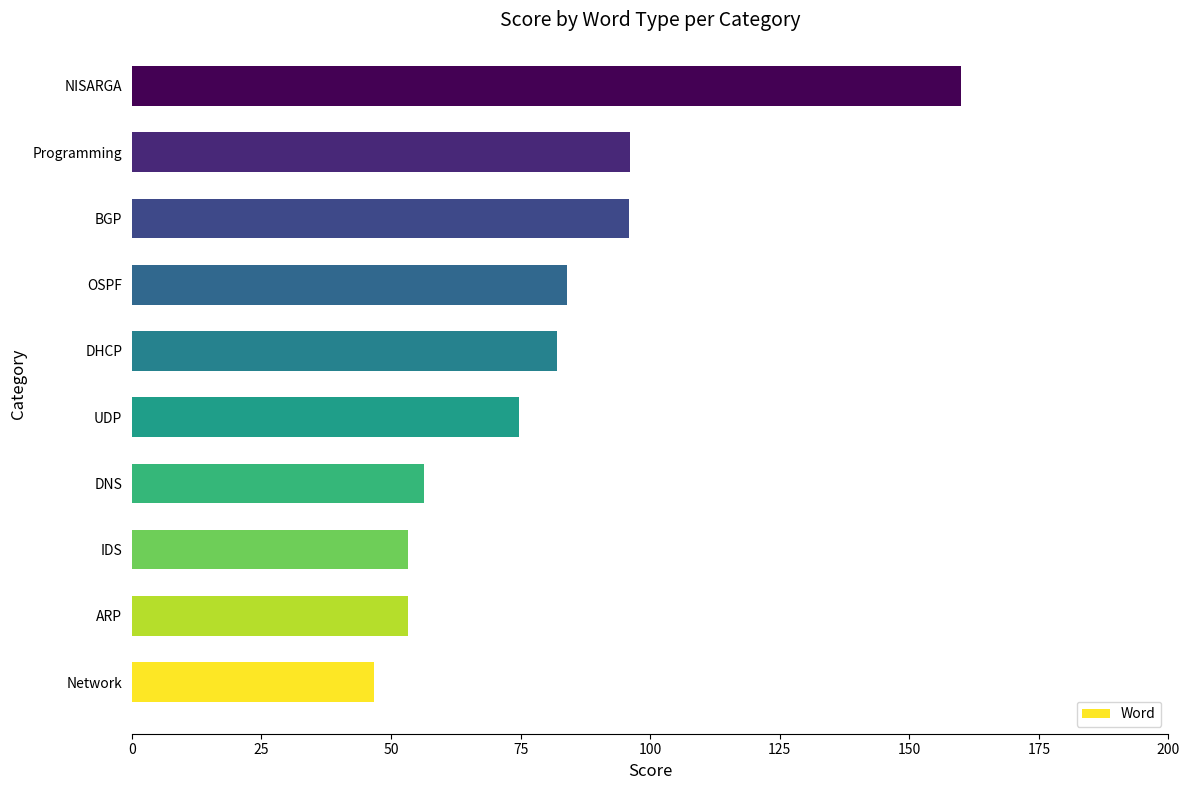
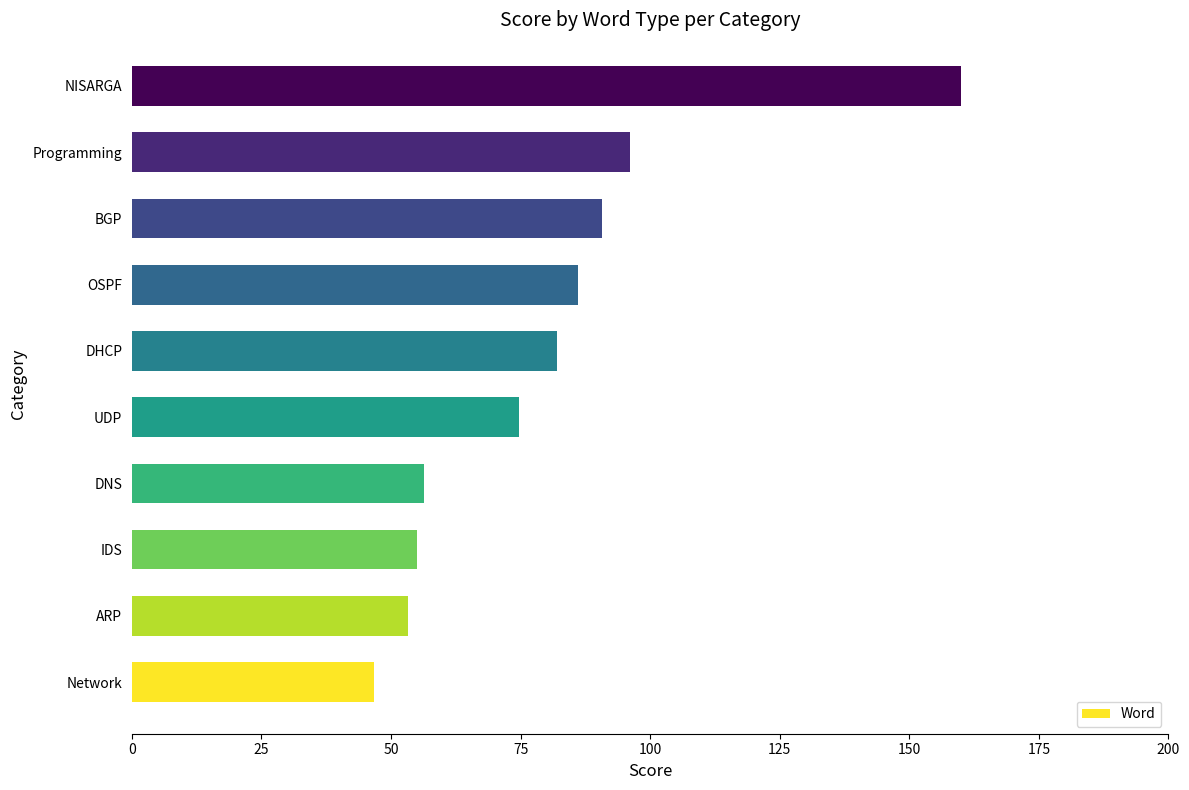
  {
    "NISARGA": 160,
    "Programming": 96,
-   "BGP": 96,
-   "OSPF": 84,
+   "BGP": 91,
+   "OSPF": 86,
    "DHCP": 82,
    "UDP": 75,
    "DNS": 56,
-   "IDS": 53,
+   "IDS": 55,
    "ARP": 53,
    "Network": 47
  }
